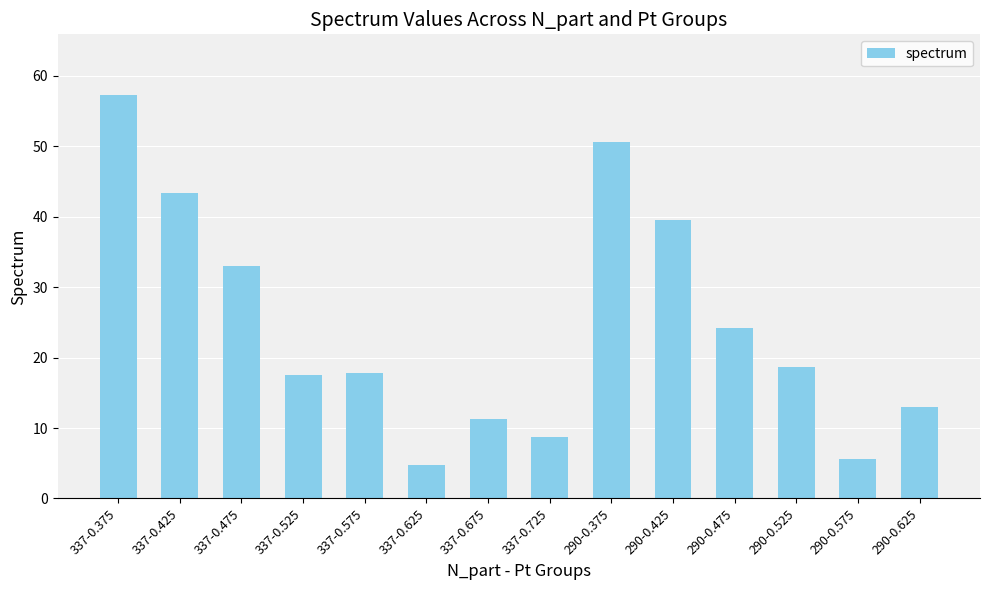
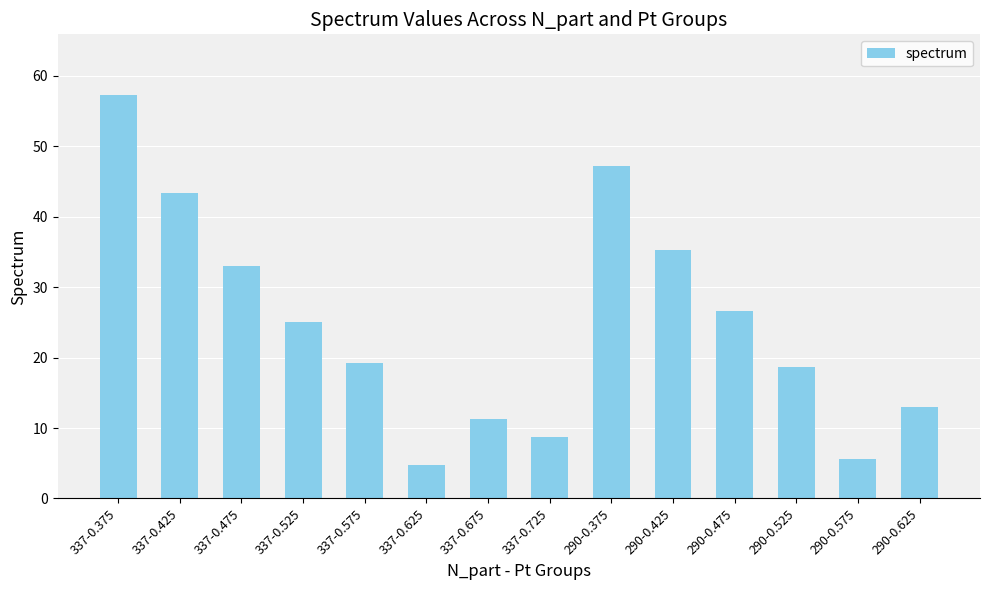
  {
    "337-0.375": 57,
    "337-0.425": 43,
    "337-0.475": 33,
-   "337-0.525": 18,
-   "337-0.575": 18,
+   "337-0.525": 25,
+   "337-0.575": 19,
    "337-0.625": 5,
    "337-0.675": 11,
    "337-0.725": 9,
-   "290-0.375": 51,
-   "290-0.425": 40,
-   "290-0.475": 24,
+   "290-0.375": 47,
+   "290-0.425": 35,
+   "290-0.475": 27,
    "290-0.525": 19,
    "290-0.575": 6,
    "290-0.625": 13
  }
